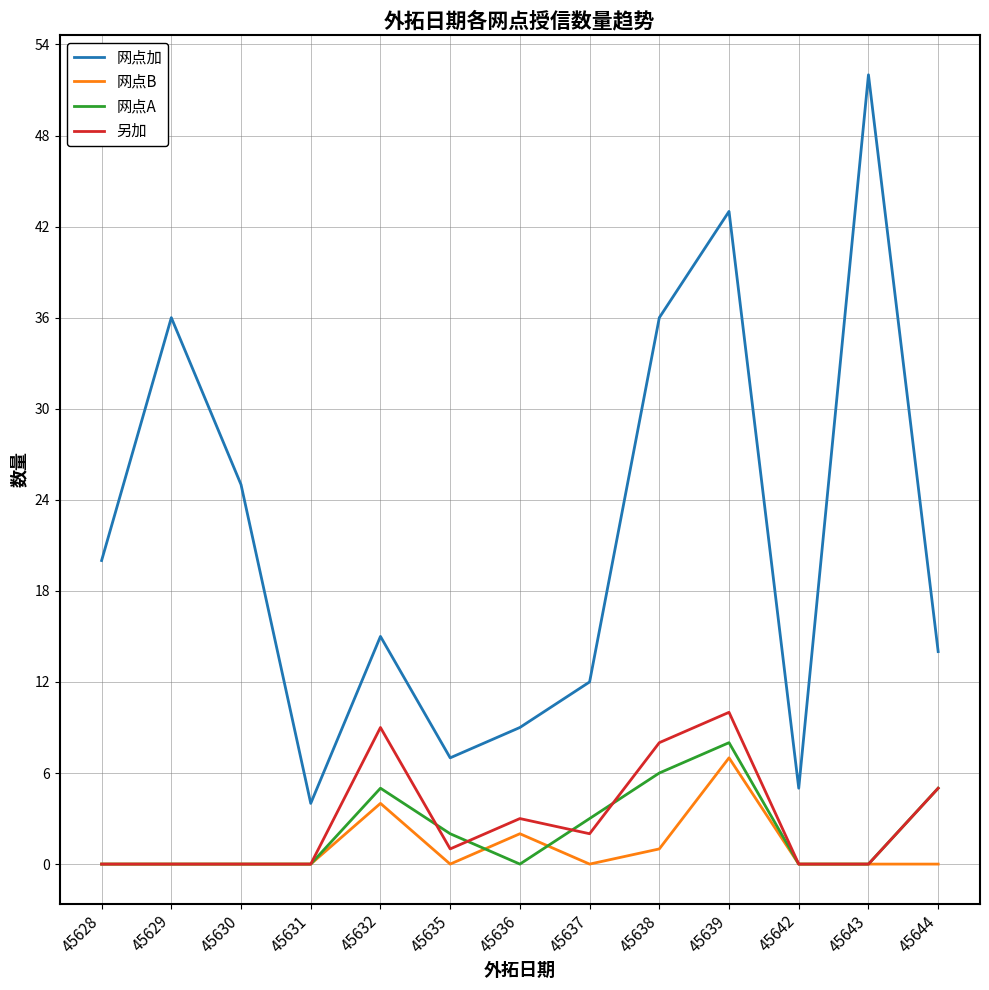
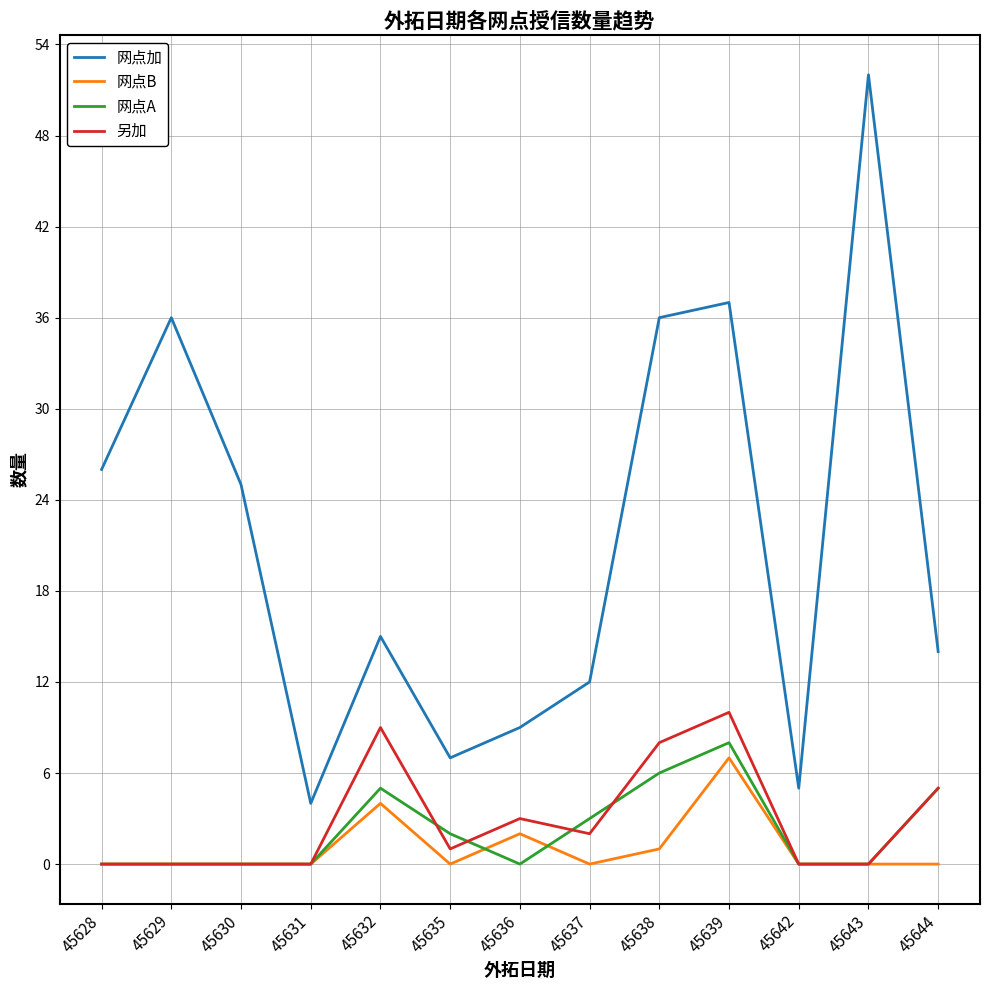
  {
    "网点加": {
-     "45628": 20,
+     "45628": 26,
      "45629": 36,
      "45630": 25,
      "45631": 4,
      "45632": 15,
      "45635": 7,
      "45636": 9,
      "45637": 12,
      "45638": 36,
-     "45639": 43,
+     "45639": 37,
      "45642": 5,
      "45643": 52,
      "45644": 14
    },
    "网点B": {
      "45632": 4,
      "45635": 0,
      "45636": 2,
      "45637": 0,
      "45638": 1,
      "45639": 7,
      "45644": 0
    },
    "网点A": {
      "45632": 5,
      "45635": 2,
      "45636": 0,
      "45637": 3,
      "45638": 6,
      "45639": 8
    },
    "另加": {
      "45632": 9,
      "45635": 1,
      "45636": 3,
      "45637": 2,
      "45638": 8,
      "45639": 10
    }
  }
